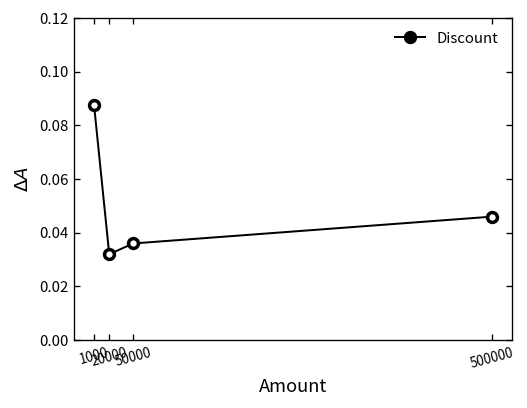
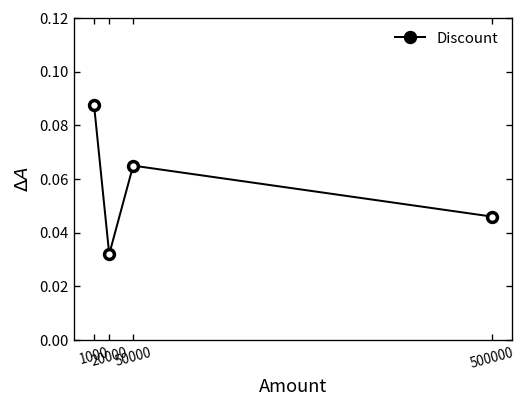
  {
    "1000": 0.088,
    "20000": 0.032,
-   "50000": 0.036,
+   "50000": 0.065,
    "500000": 0.046
  }
